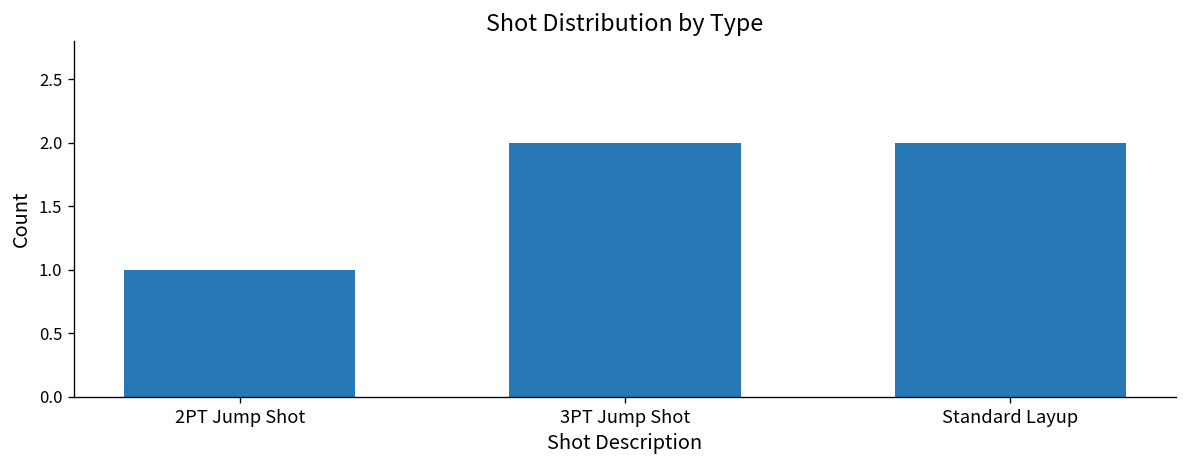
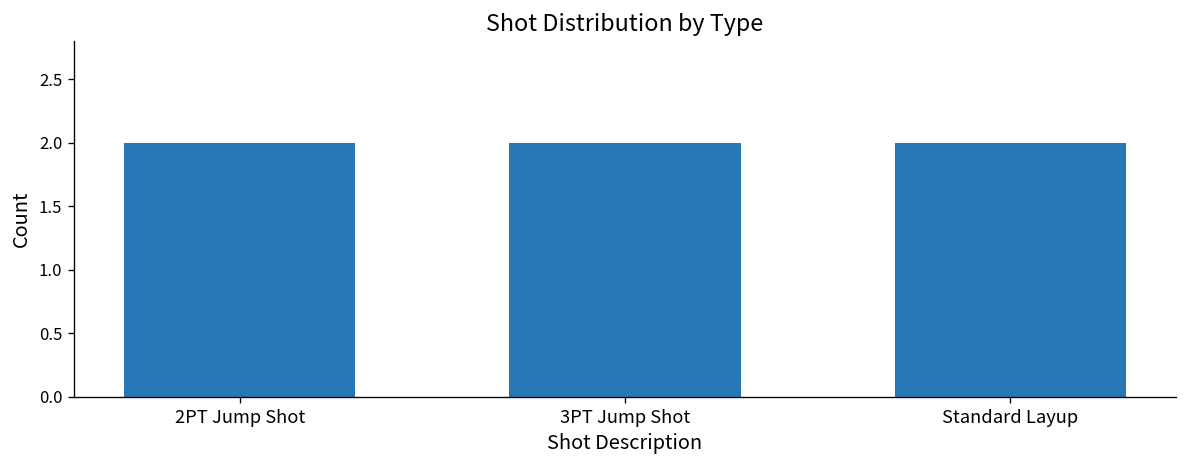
  {
-   "2PT Jump Shot": 1,
+   "2PT Jump Shot": 2,
    "3PT Jump Shot": 2,
    "Standard Layup": 2
  }
